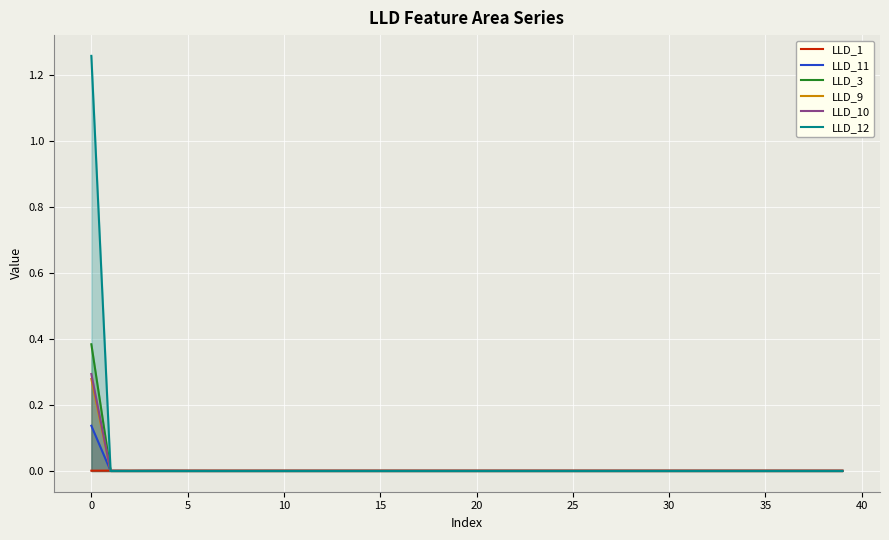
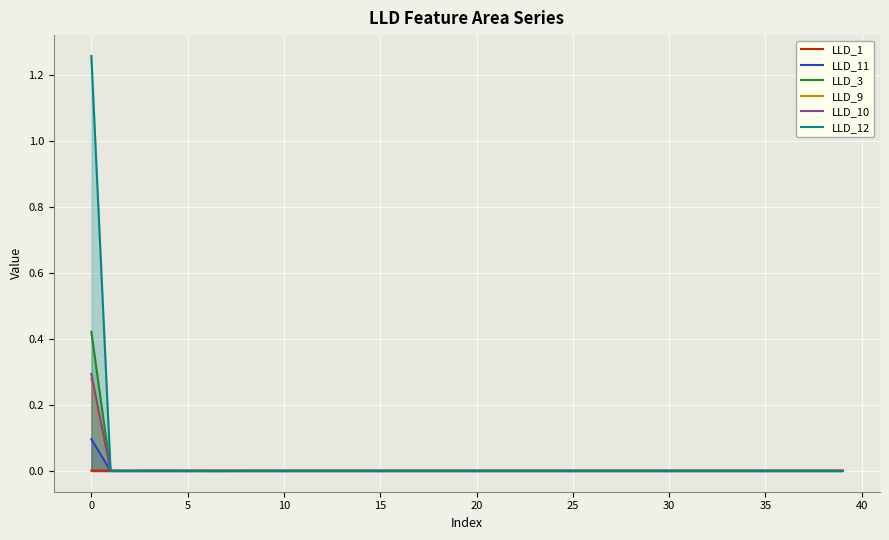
  {
    "LLD_1": {
      "0": 0.00
    },
    "LLD_11": {
-     "0": 0.14
+     "0": 0.10
    },
    "LLD_3": {
-     "0": 0.38
+     "0": 0.42
    },
    "LLD_9": {
      "0": 0.28
    },
    "LLD_10": {
      "0": 0.29
    },
    "LLD_12": {
      "0": 1.26
    }
  }
